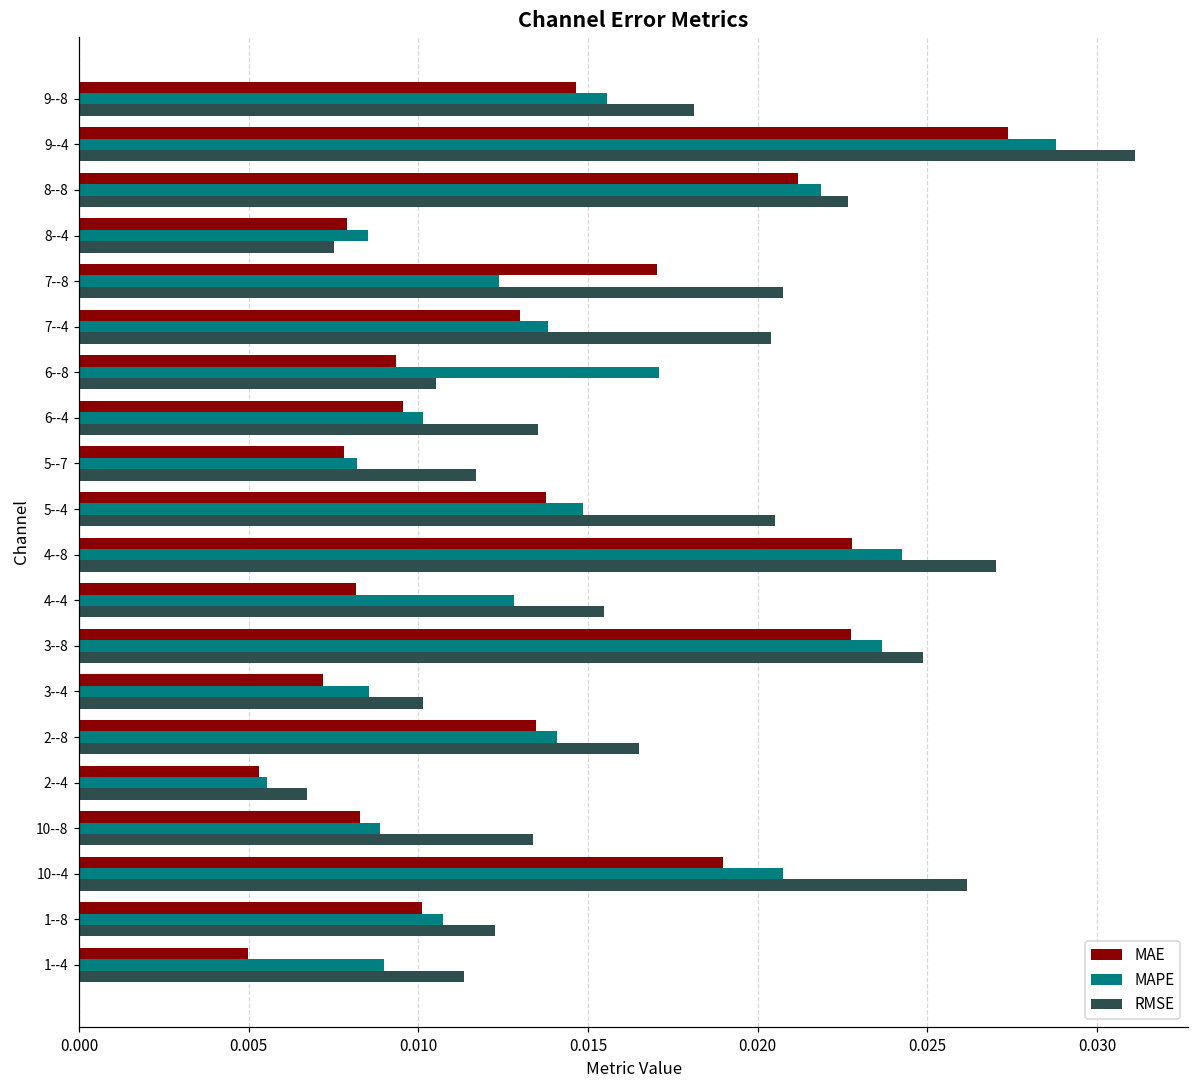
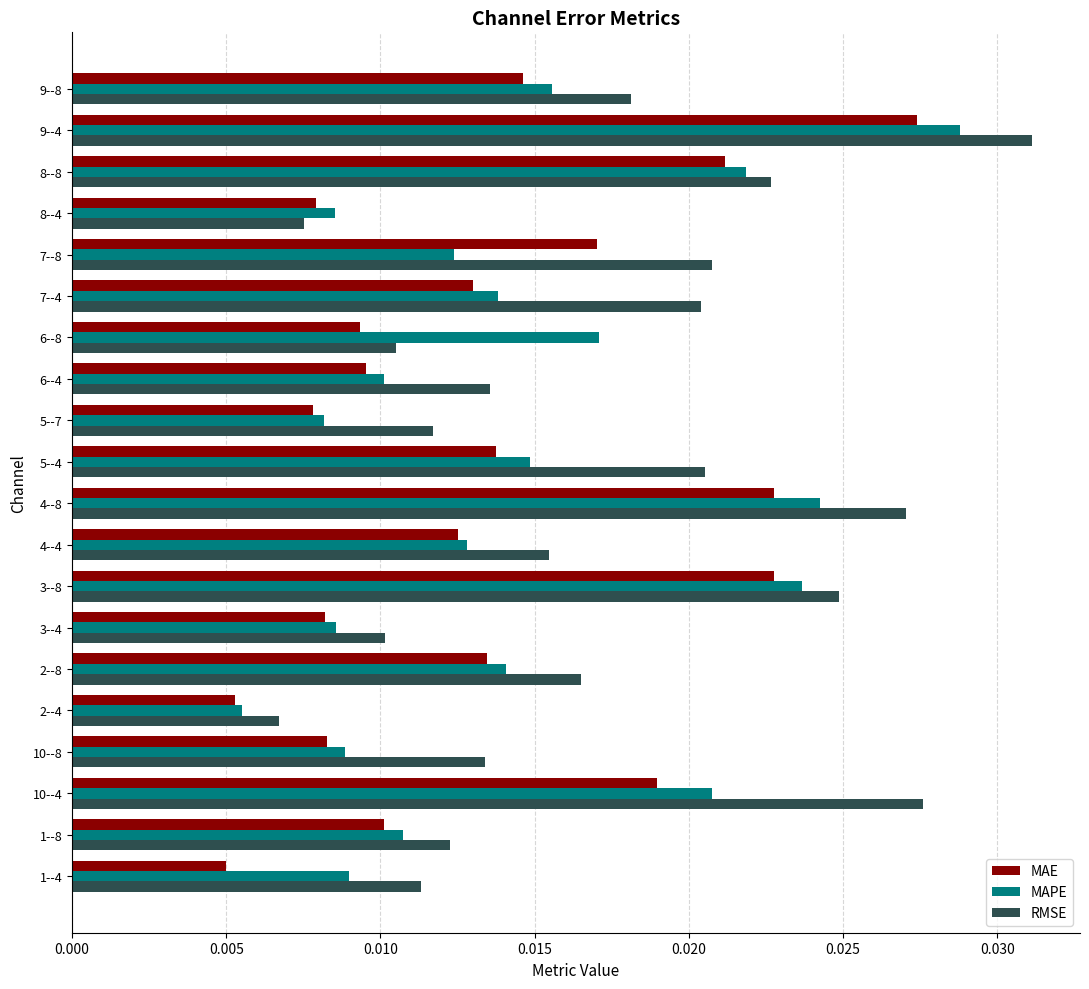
  {
    "MAE": {
      "9--8": 0.0146,
      "9--4": 0.0274,
      "8--8": 0.0212,
      "8--4": 0.0079,
      "7--8": 0.0170,
      "7--4": 0.0130,
      "6--8": 0.0093,
      "6--4": 0.0095,
      "5--7": 0.0078,
      "5--4": 0.0138,
      "4--8": 0.0228,
-     "4--4": 0.0082,
+     "4--4": 0.0125,
      "3--8": 0.0227,
-     "3--4": 0.0072,
+     "3--4": 0.0082,
      "2--8": 0.0135,
      "2--4": 0.0053,
      "10--8": 0.0083,
      "10--4": 0.0190,
      "1--8": 0.0101,
      "1--4": 0.0050
    },
    "MAPE": {
      "9--8": 0.0156,
      "9--4": 0.0288,
      "8--8": 0.0219,
      "8--4": 0.0085,
      "7--8": 0.0124,
      "7--4": 0.0138,
      "6--8": 0.0171,
      "6--4": 0.0101,
      "5--7": 0.0082,
      "5--4": 0.0148,
      "4--8": 0.0243,
      "4--4": 0.0128,
      "3--8": 0.0237,
      "3--4": 0.0086,
      "2--8": 0.0141,
      "2--4": 0.0055,
      "10--8": 0.0089,
      "10--4": 0.0207,
      "1--8": 0.0107,
      "1--4": 0.0090
    },
    "RMSE": {
      "9--8": 0.0181,
      "9--4": 0.0311,
      "8--8": 0.0227,
      "8--4": 0.0075,
      "7--8": 0.0208,
      "7--4": 0.0204,
      "6--8": 0.0105,
      "6--4": 0.0135,
      "5--7": 0.0117,
      "5--4": 0.0205,
      "4--8": 0.0270,
      "4--4": 0.0155,
      "3--8": 0.0249,
      "3--4": 0.0101,
      "2--8": 0.0165,
      "2--4": 0.0067,
      "10--8": 0.0134,
-     "10--4": 0.0262,
+     "10--4": 0.0276,
      "1--8": 0.0123,
      "1--4": 0.0113
    }
  }
